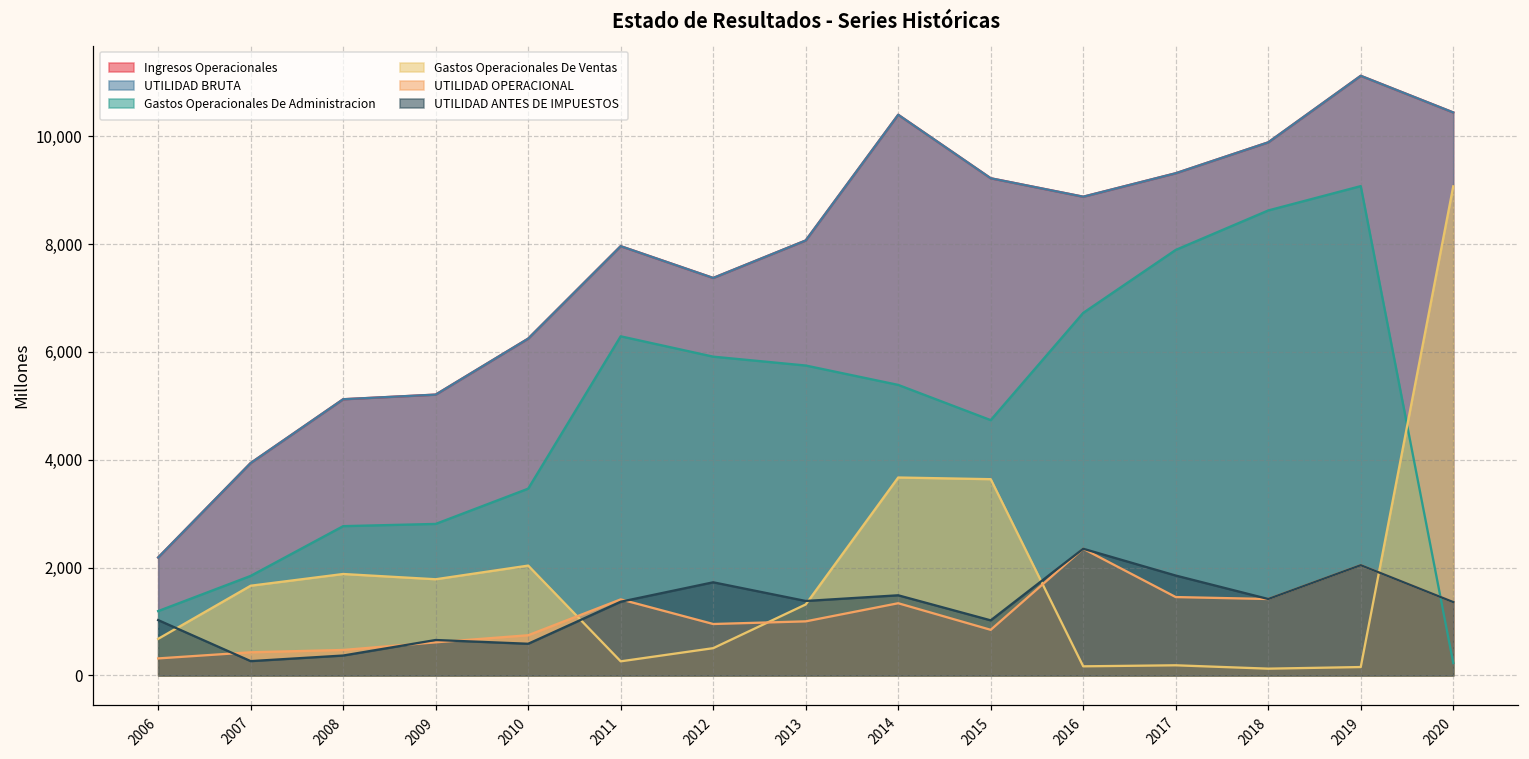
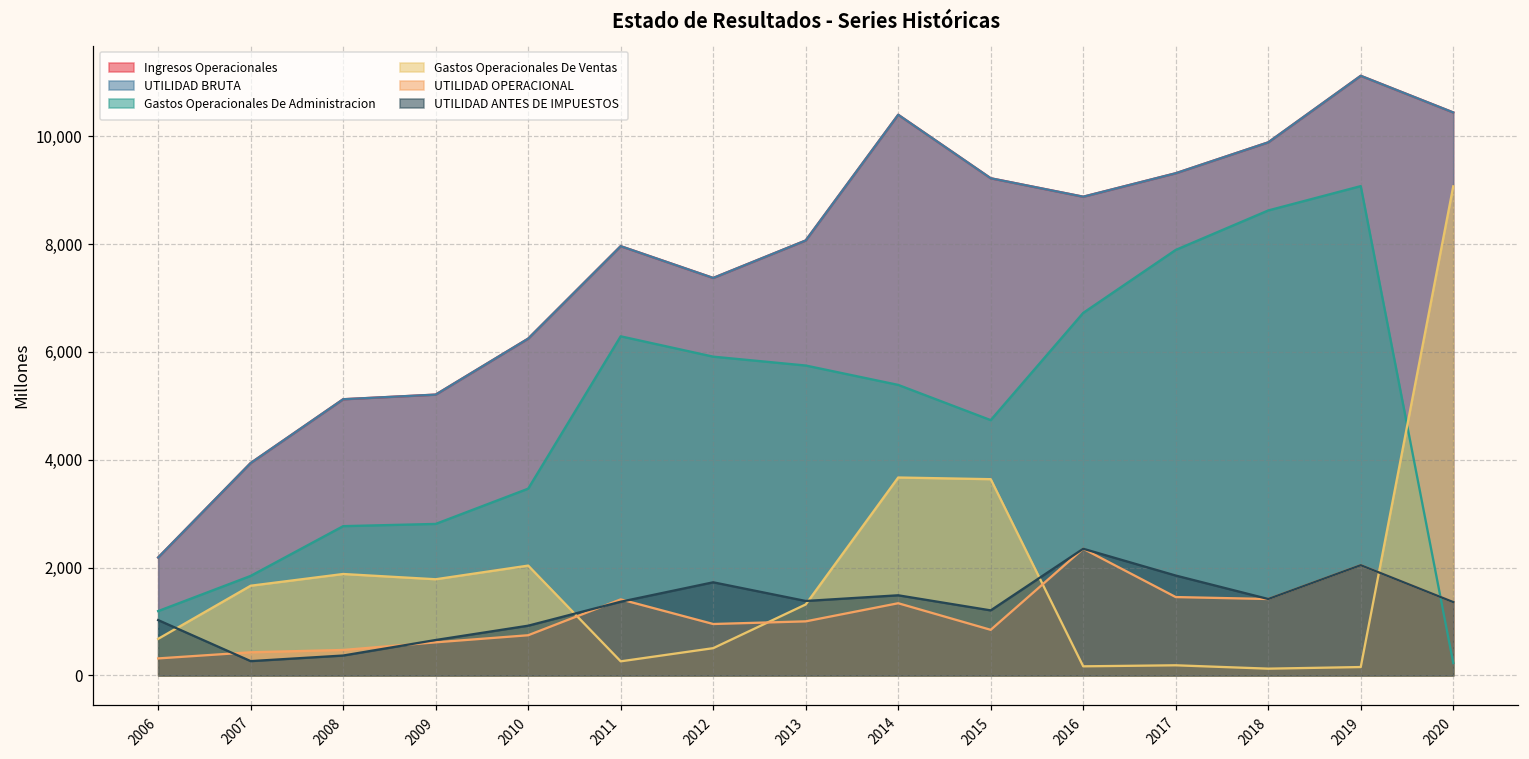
  {
    "UTILIDAD ANTES DE IMPUESTOS": {
      "2006": "1,000",
      "2007": "300",
      "2008": "400",
-     "2010": "600",
+     "2010": "900",
      "2012": "1,700",
      "2013": "1,400",
      "2014": "1,500",
-     "2015": "1,000",
+     "2015": "1,200",
      "2017": "1,900"
    }
  }
